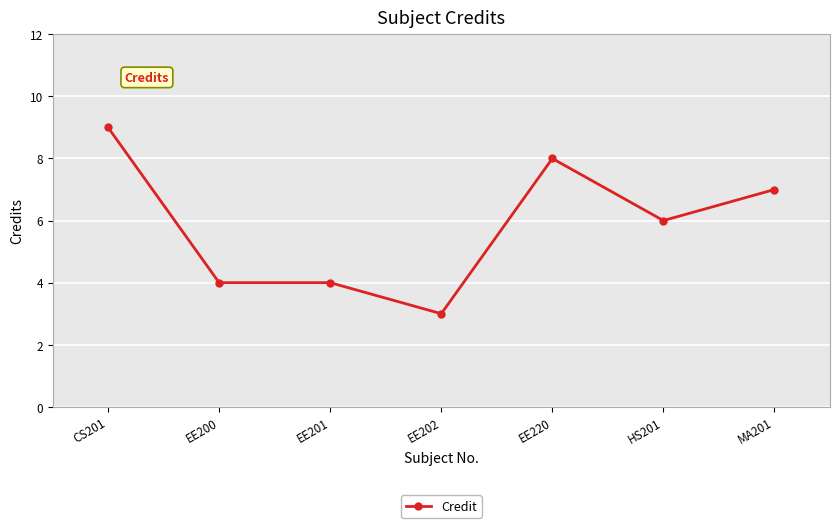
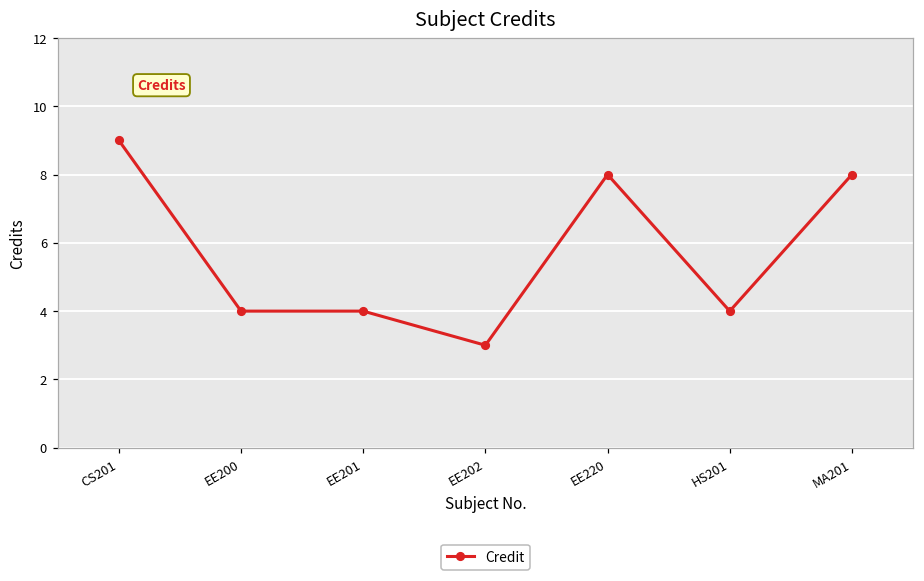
  {
    "CS201": 9,
    "EE200": 4,
    "EE201": 4,
    "EE202": 3,
    "EE220": 8,
-   "HS201": 6,
-   "MA201": 7
+   "HS201": 4,
+   "MA201": 8
  }
